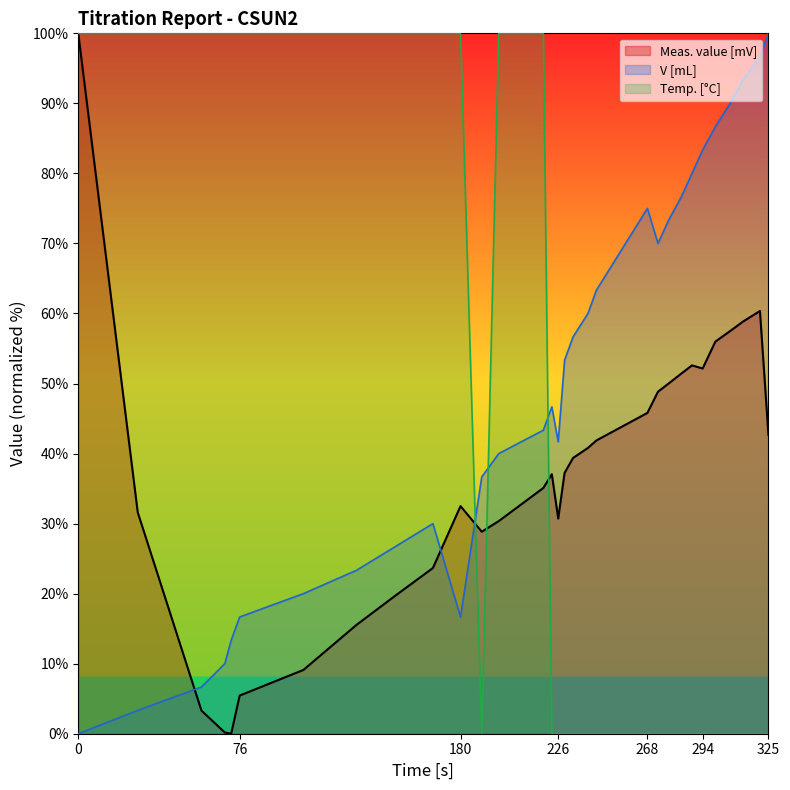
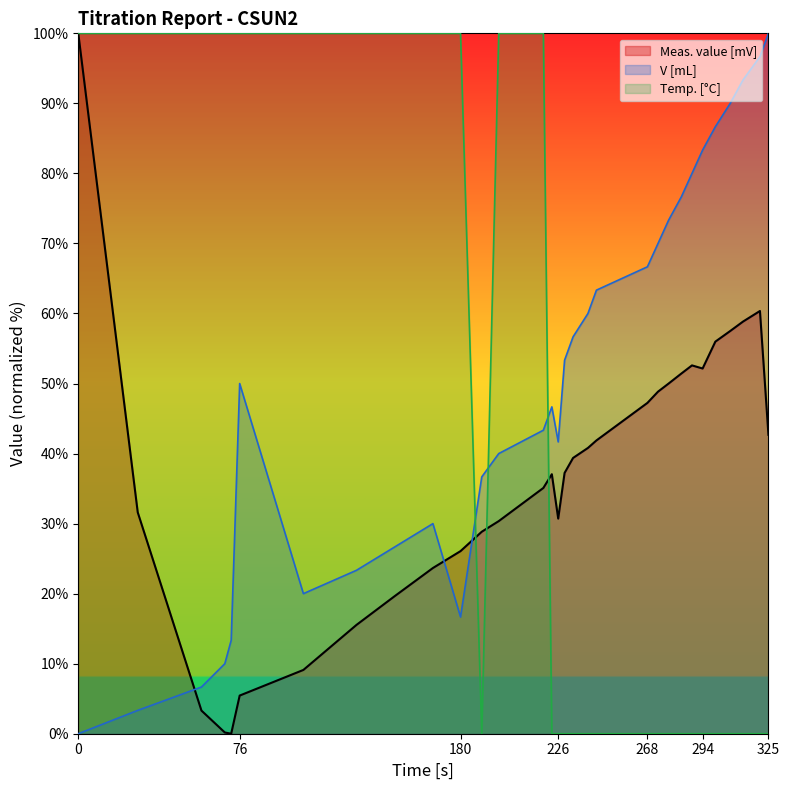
  {
    "Meas. value [mV]": {
      "76": "5%",
-     "180": "33%",
+     "180": "26%",
      "226": "31%",
-     "268": "46%",
+     "268": "47%",
      "294": "52%",
      "325": "43%"
    },
    "V [mL]": {
      "0": "0%",
-     "76": "17%",
+     "76": "50%",
      "180": "17%",
      "226": "42%",
-     "268": "75%",
+     "268": "67%",
      "294": "83%",
      "325": "100%"
    },
    "Temp. [°C]": {
      "76": "100%",
      "180": "100%",
      "226": "0%",
      "268": "0%",
      "294": "0%",
      "325": "0%"
    }
  }
